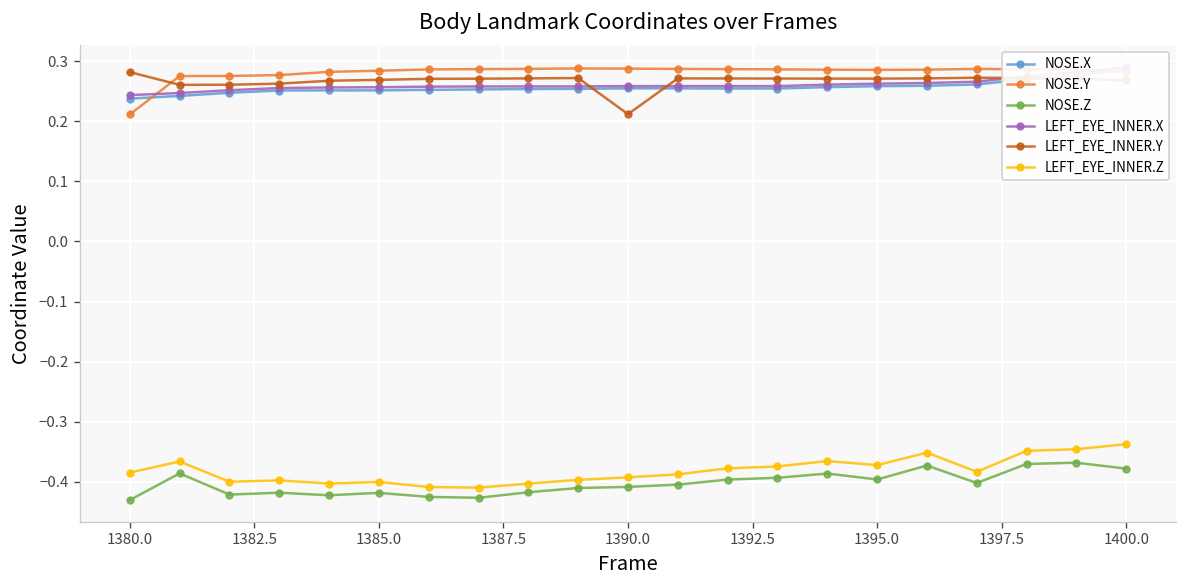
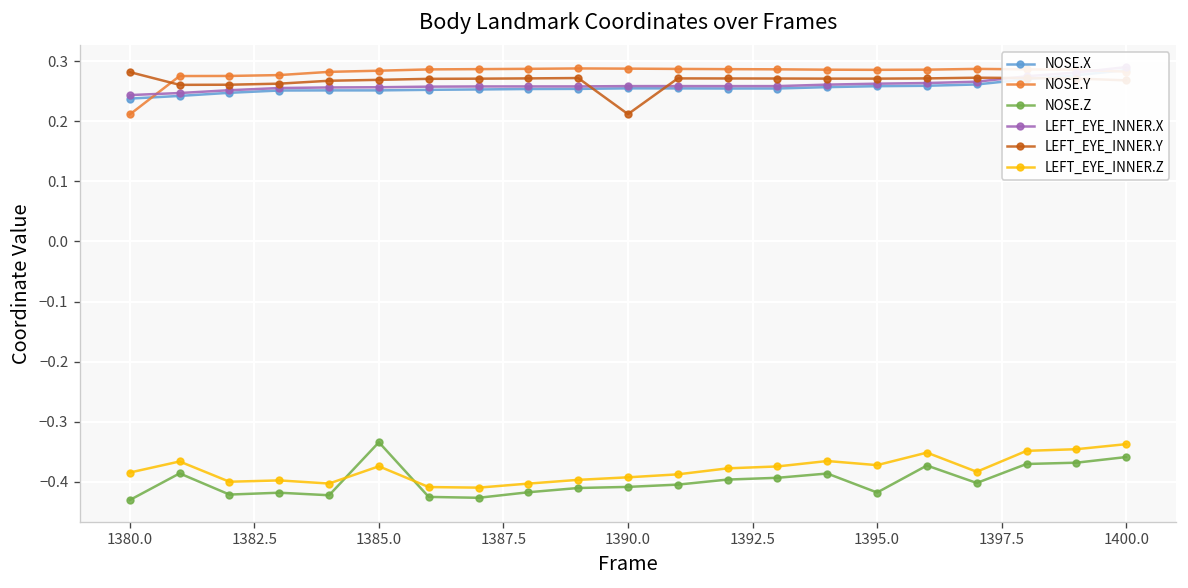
  {
    "NOSE.X": {
      "1380.0": 0.24,
      "1385.0": 0.25
    },
    "NOSE.Y": {
      "1380.0": 0.21,
      "1385.0": 0.28,
      "1390.0": 0.29,
      "1395.0": 0.29
    },
    "NOSE.Z": {
      "1380.0": -0.43,
-     "1385.0": -0.42,
+     "1385.0": -0.33,
      "1390.0": -0.41,
-     "1395.0": -0.40,
-     "1400.0": -0.38
+     "1395.0": -0.42,
+     "1400.0": -0.36
    },
    "LEFT_EYE_INNER.X": {
      "1380.0": 0.24,
      "1385.0": 0.26
    },
    "LEFT_EYE_INNER.Y": {
      "1380.0": 0.28,
      "1385.0": 0.27,
      "1390.0": 0.21,
      "1395.0": 0.27
    },
    "LEFT_EYE_INNER.Z": {
      "1380.0": -0.38,
-     "1385.0": -0.40,
+     "1385.0": -0.37,
      "1390.0": -0.39,
      "1395.0": -0.37,
      "1400.0": -0.34
    }
  }
